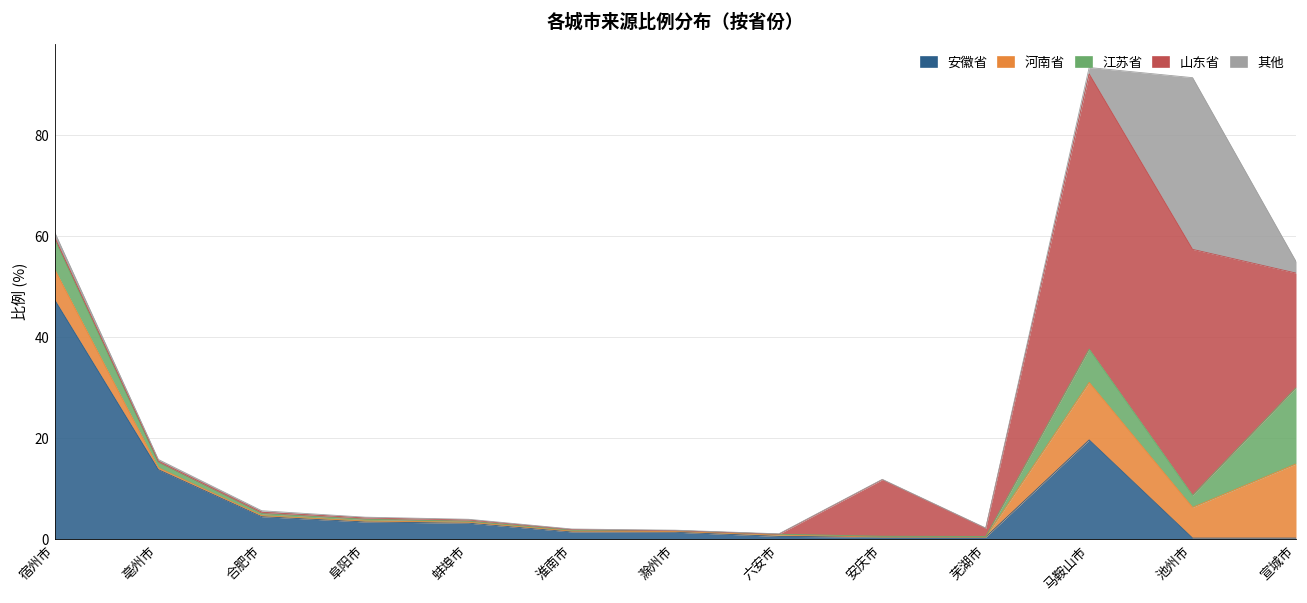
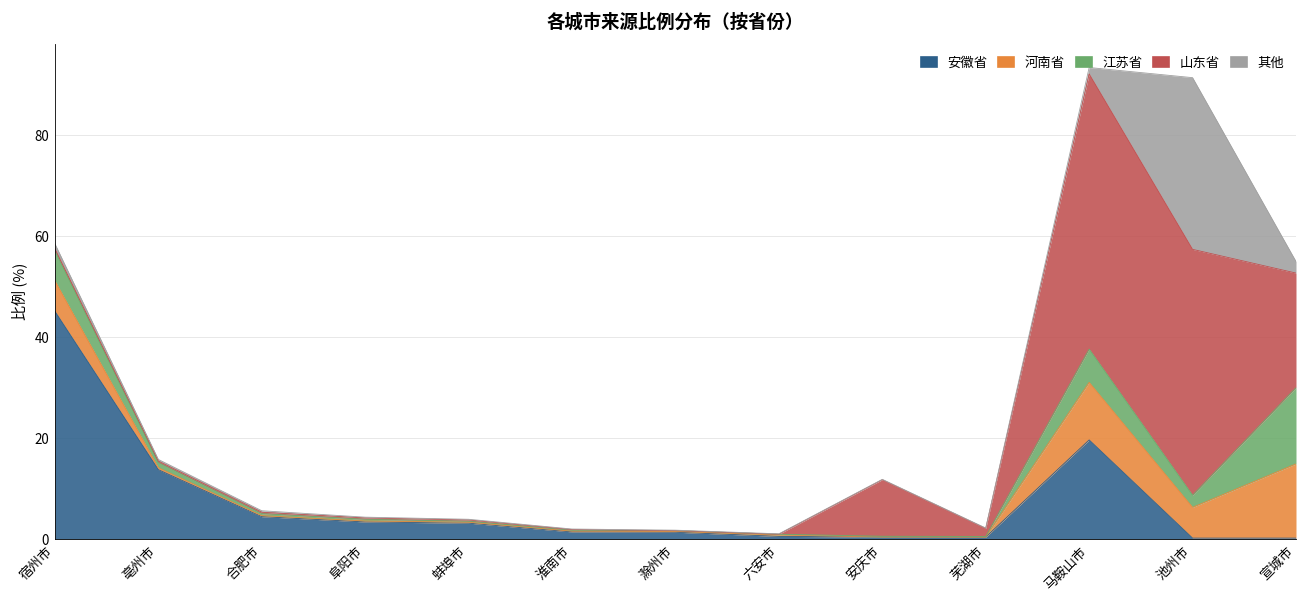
  {
    "安徽省": {
-     "宿州市": 47,
+     "宿州市": 45,
      "马鞍山市": 20,
      "池州市": 0,
      "宣城市": 0
    },
    "河南省": {
      "宿州市": 6,
      "马鞍山市": 11,
      "池州市": 6,
      "宣城市": 15
    },
    "江苏省": {
      "马鞍山市": 7,
      "池州市": 2,
      "宣城市": 15
    },
    "山东省": {
      "马鞍山市": 54,
      "池州市": 49,
      "宣城市": 23
    },
    "其他": {
      "宿州市": 1,
      "马鞍山市": 1,
      "池州市": 34,
      "宣城市": 2
    }
  }
